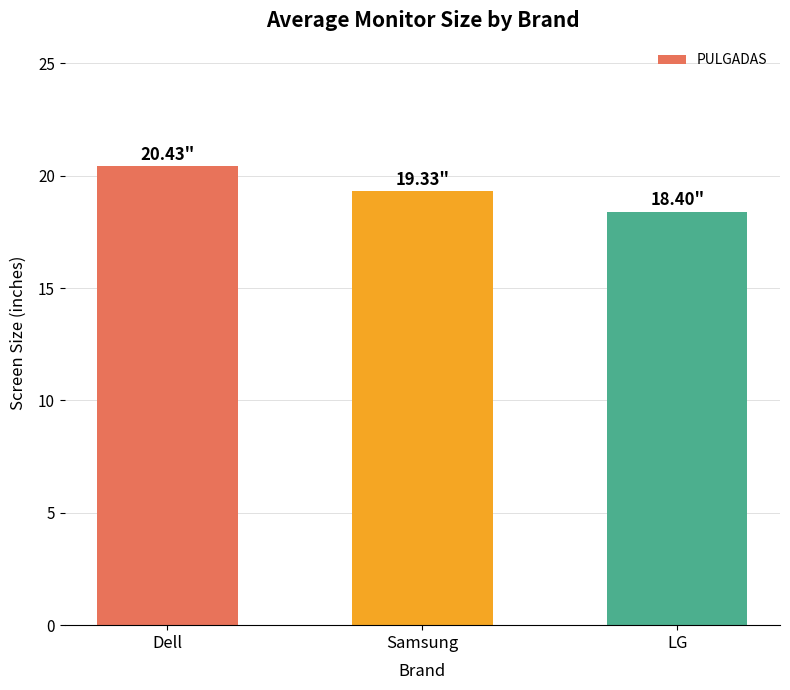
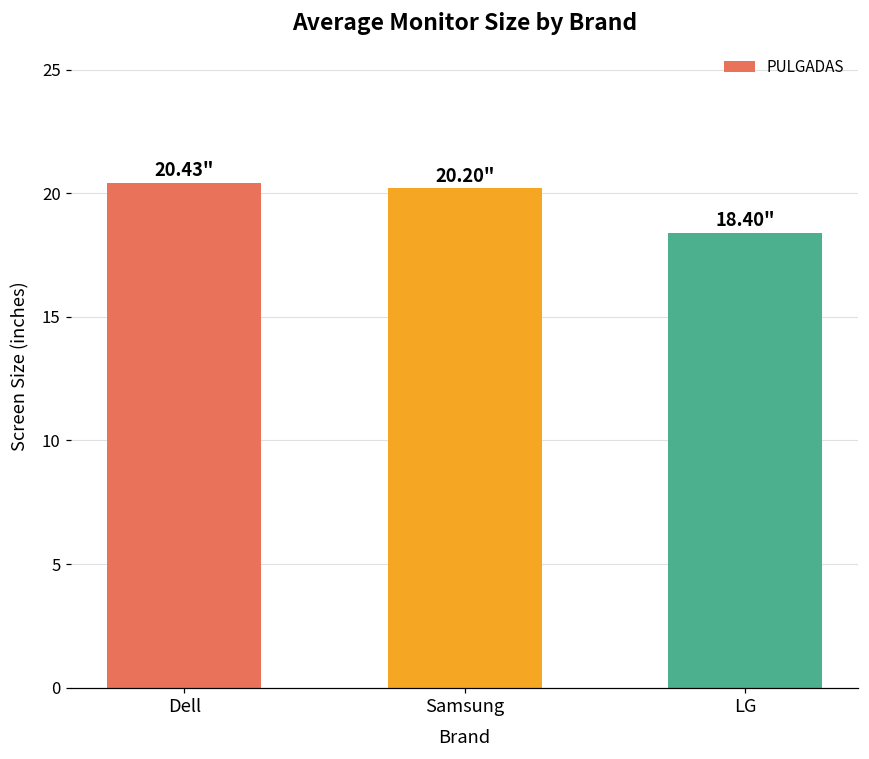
  {
    "Dell": "20.43\"",
-   "Samsung": "19.33\"",
+   "Samsung": "20.20\"",
    "LG": "18.40\""
  }
